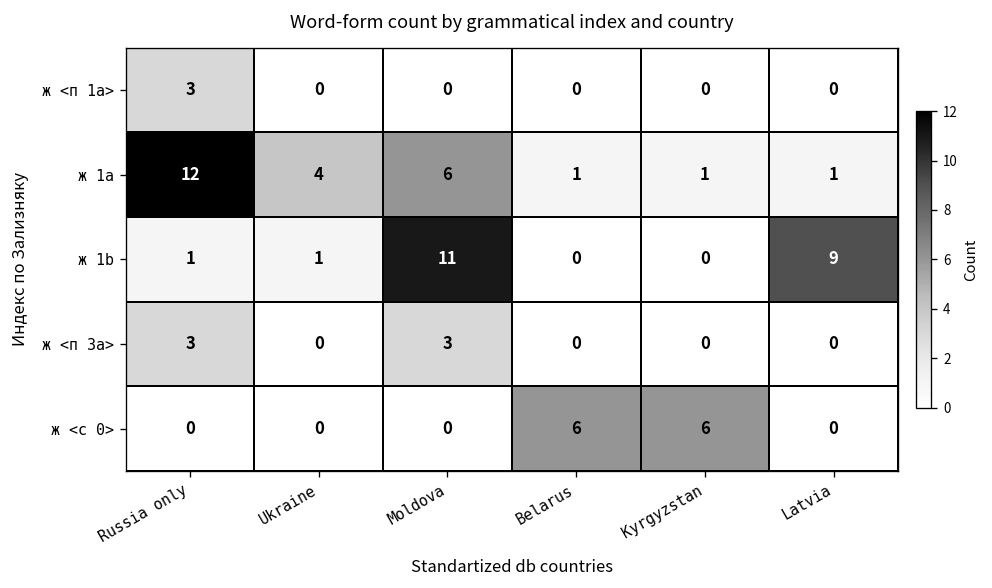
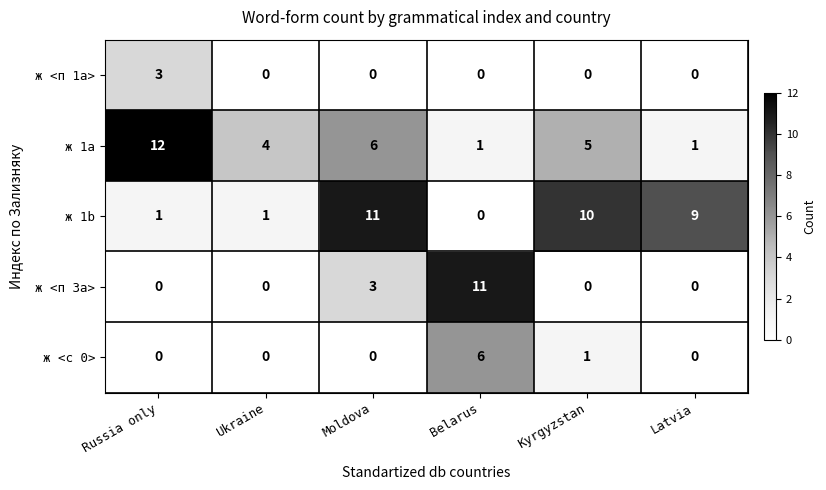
  {
    "ж <п 1a>": {
      "Russia only": 3,
      "Ukraine": 0,
      "Moldova": 0,
      "Belarus": 0,
      "Kyrgyzstan": 0,
      "Latvia": 0
    },
    "ж 1a": {
      "Russia only": 12,
      "Ukraine": 4,
      "Moldova": 6,
      "Belarus": 1,
-     "Kyrgyzstan": 1,
+     "Kyrgyzstan": 5,
      "Latvia": 1
    },
    "ж 1b": {
      "Russia only": 1,
      "Ukraine": 1,
      "Moldova": 11,
      "Belarus": 0,
-     "Kyrgyzstan": 0,
+     "Kyrgyzstan": 10,
      "Latvia": 9
    },
    "ж <п 3a>": {
-     "Russia only": 3,
+     "Russia only": 0,
      "Ukraine": 0,
      "Moldova": 3,
-     "Belarus": 0,
+     "Belarus": 11,
      "Kyrgyzstan": 0,
      "Latvia": 0
    },
    "ж <с 0>": {
      "Russia only": 0,
      "Ukraine": 0,
      "Moldova": 0,
      "Belarus": 6,
-     "Kyrgyzstan": 6,
+     "Kyrgyzstan": 1,
      "Latvia": 0
    }
  }
